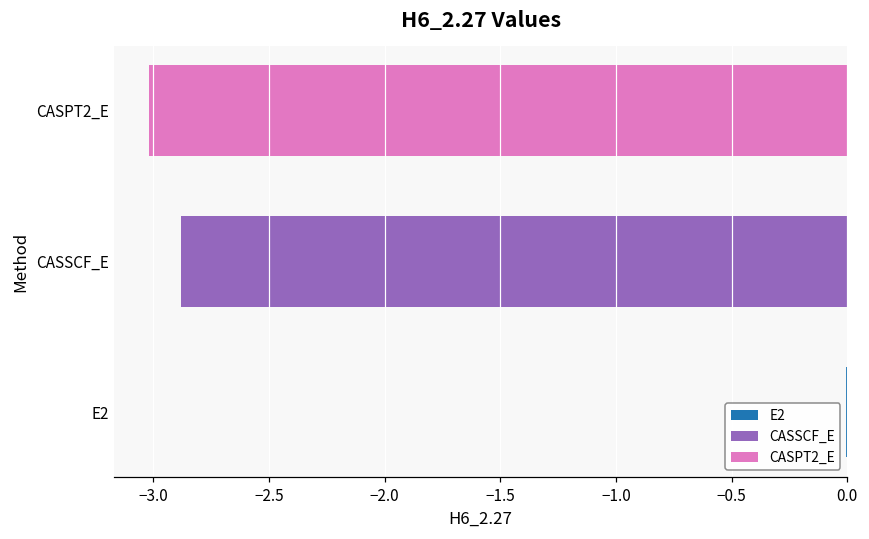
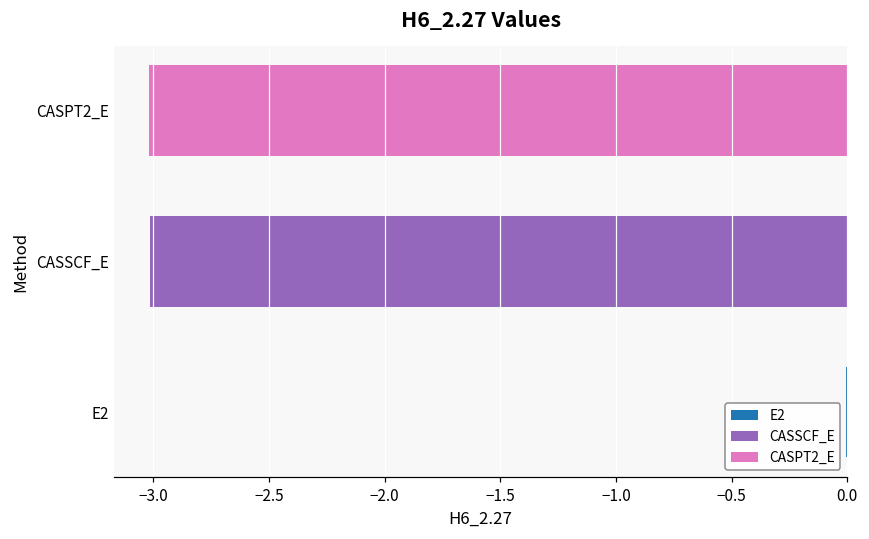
  {
    "CASPT2_E": -3.02,
-   "CASSCF_E": -2.88
+   "CASSCF_E": -3.01
  }
